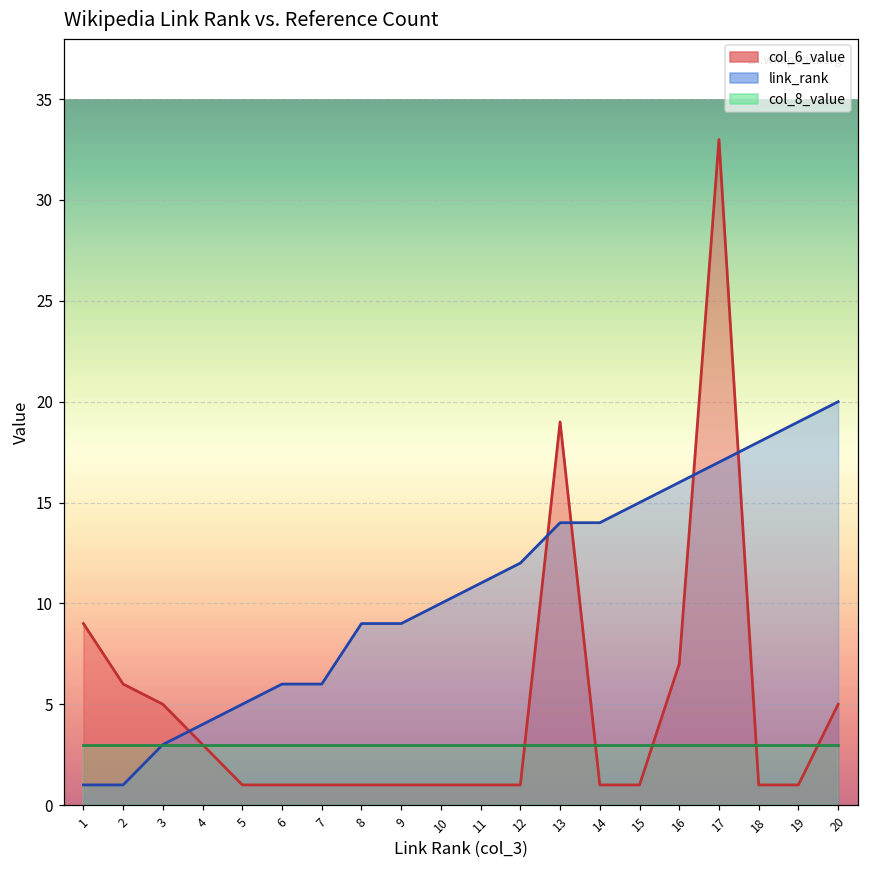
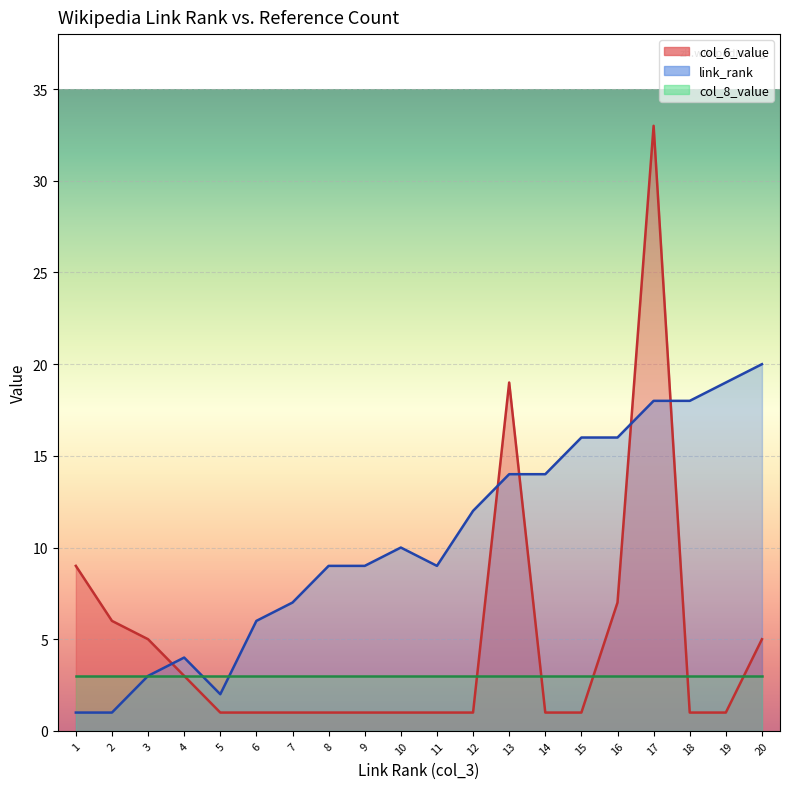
  {
    "col_6_value": {
      "1": 9,
      "2": 6,
      "3": 5,
      "5": 1,
      "6": 1,
      "7": 1,
      "8": 1,
      "9": 1,
      "10": 1,
      "11": 1,
      "12": 1,
      "13": 19,
      "14": 1,
      "15": 1,
      "16": 7,
      "17": 33,
      "18": 1,
      "19": 1,
      "20": 5
    },
    "link_rank": {
      "1": 1,
      "2": 1,
      "4": 4,
-     "5": 5,
+     "5": 2,
      "6": 6,
-     "7": 6,
+     "7": 7,
      "8": 9,
      "9": 9,
      "10": 10,
-     "11": 11,
+     "11": 9,
      "12": 12,
      "13": 14,
      "14": 14,
-     "15": 15,
+     "15": 16,
      "16": 16,
-     "17": 17,
+     "17": 18,
      "18": 18,
      "19": 19,
      "20": 20
    },
    "col_8_value": {
      "1": 3,
      "2": 3,
      "5": 3,
      "6": 3,
      "7": 3,
      "8": 3,
      "9": 3,
      "10": 3,
      "11": 3,
      "12": 3,
      "13": 3,
      "14": 3,
      "15": 3,
      "16": 3,
      "17": 3,
      "18": 3,
      "19": 3,
      "20": 3
    }
  }
